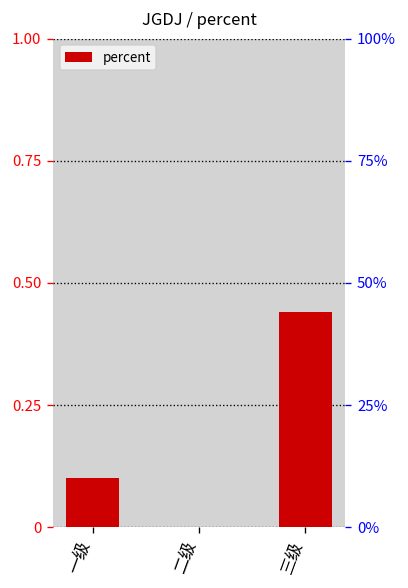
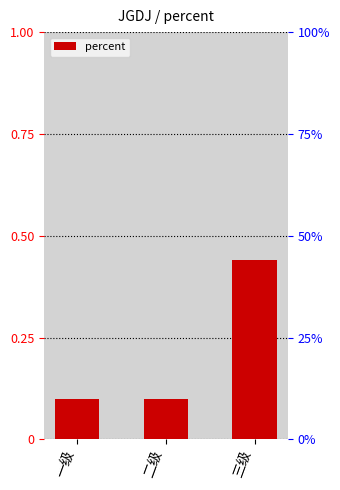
  {
    "一级": 0.1,
-   "二级": 0.0,
+   "二级": 0.1,
    "三级": 0.44
  }
